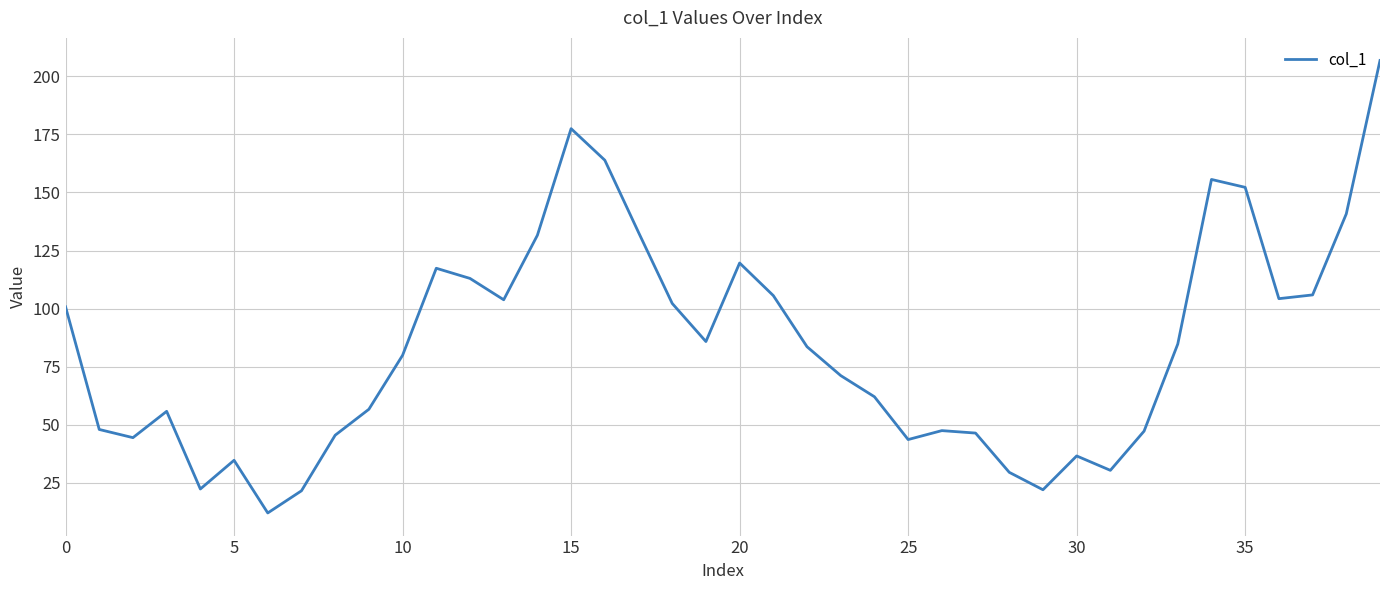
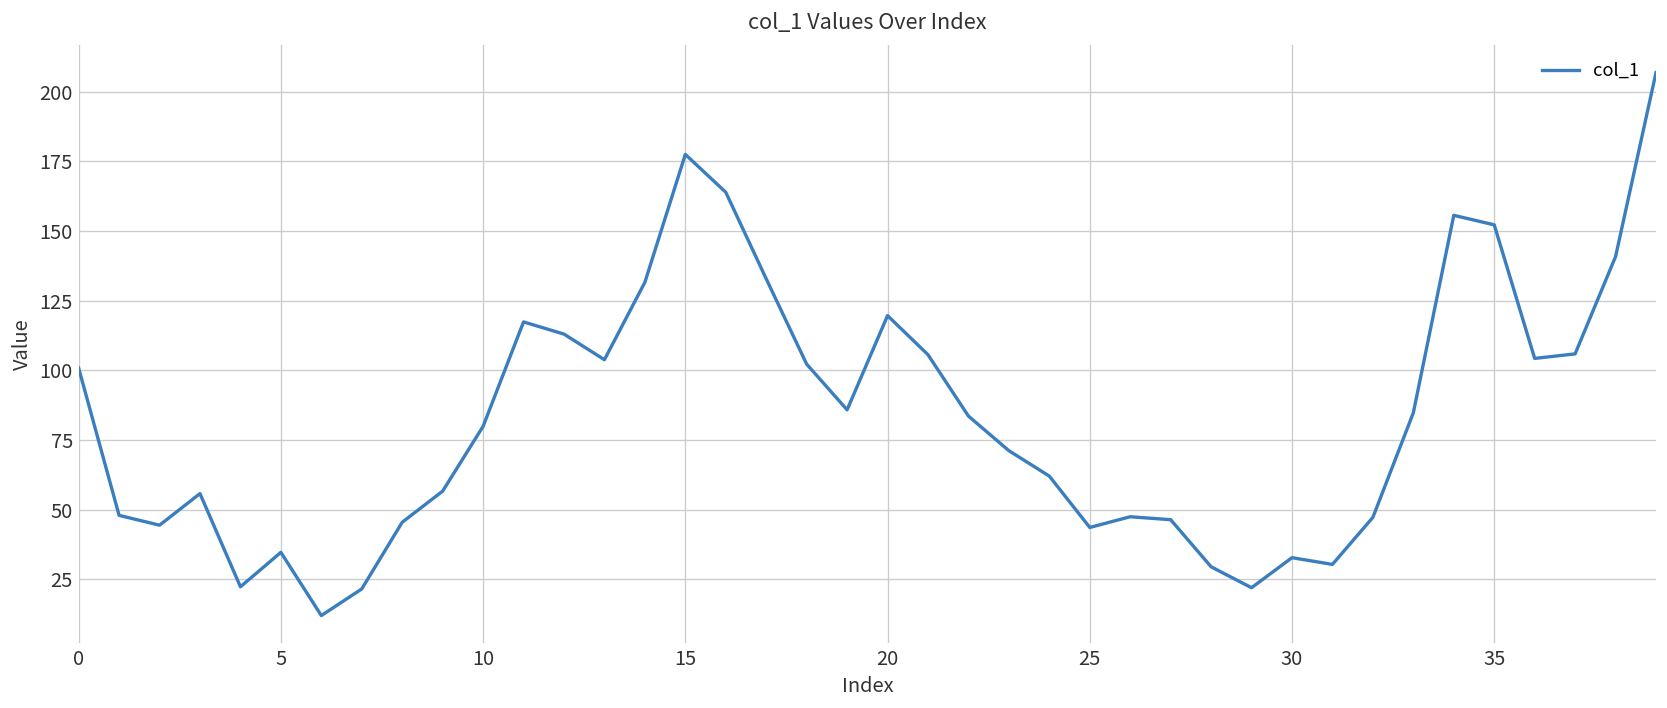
  {
    "0": 101,
    "5": 35,
    "10": 80,
    "15": 177,
    "20": 120,
    "25": 44,
-   "30": 37,
+   "30": 33,
    "35": 152
  }
